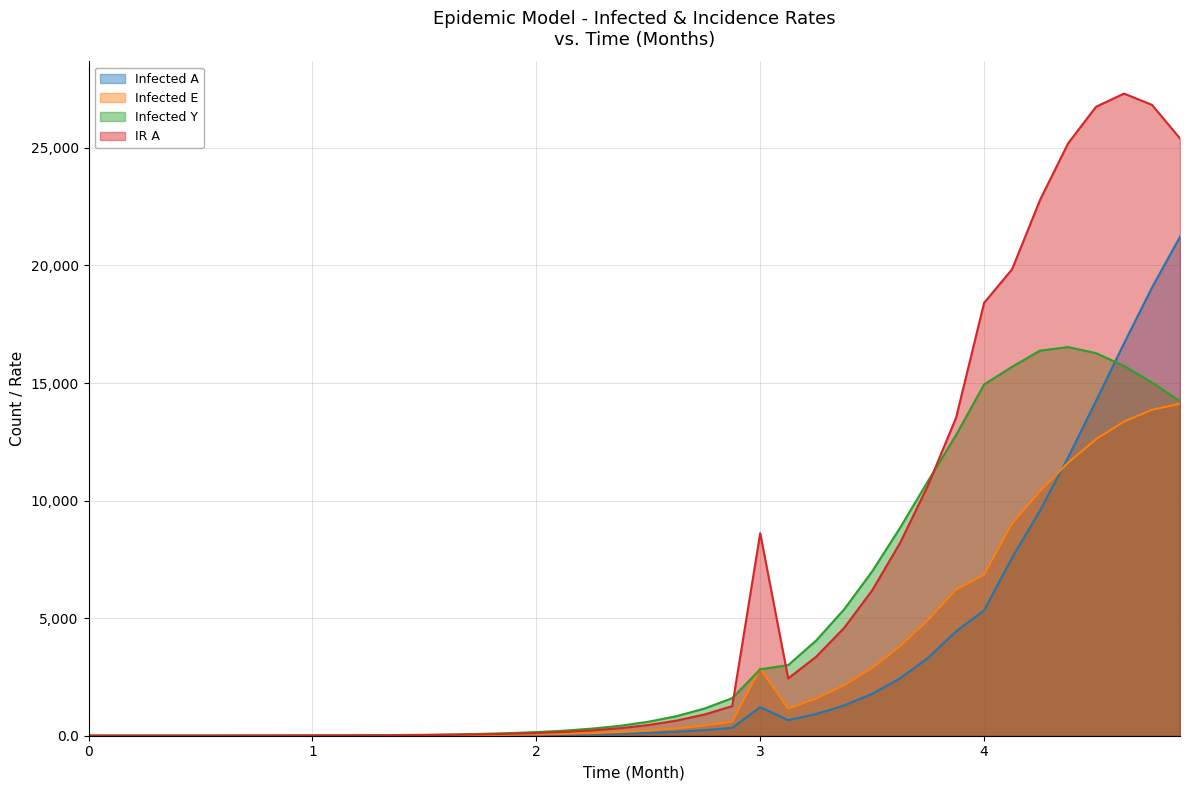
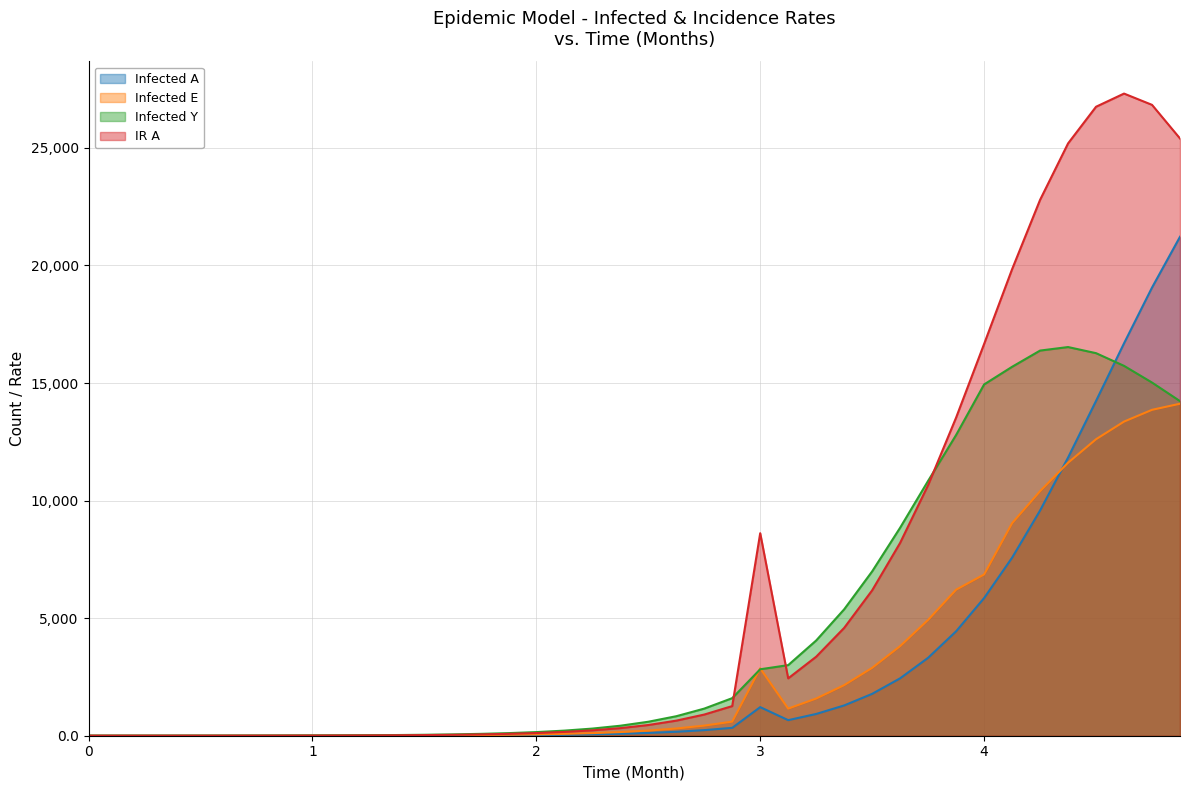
  {
    "Infected A": {
      "3": "1,200",
-     "4": "5,300"
+     "4": "5,900"
    },
    "Infected E": {
      "4": "6,900"
    },
    "Infected Y": {
      "4": "14,900"
    },
    "IR A": {
      "3": "8,600",
-     "4": "18,400"
+     "4": "16,700"
    }
  }
